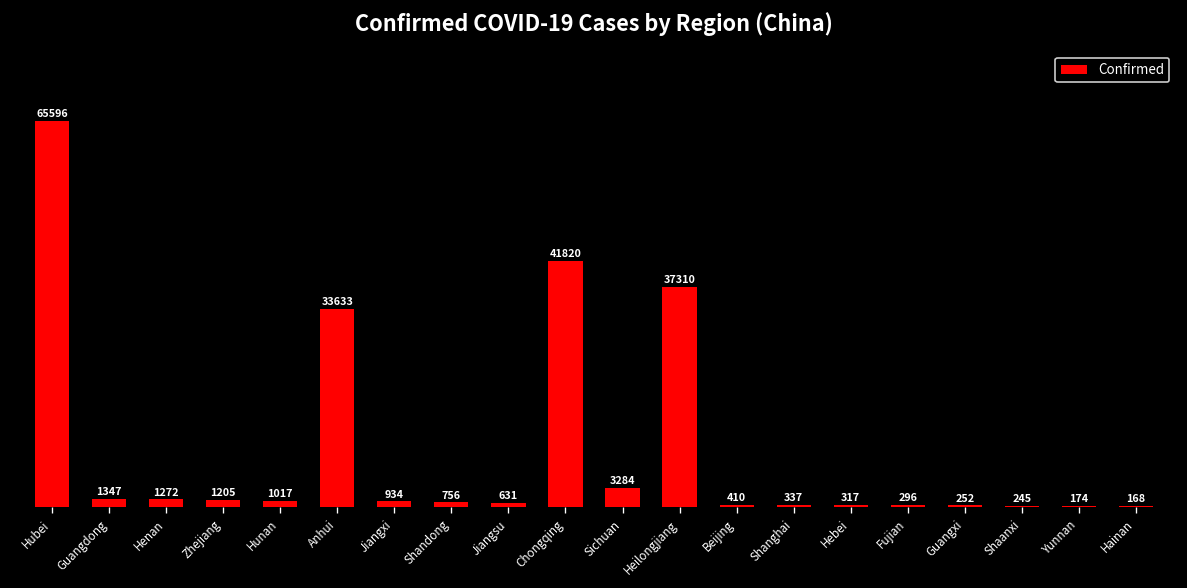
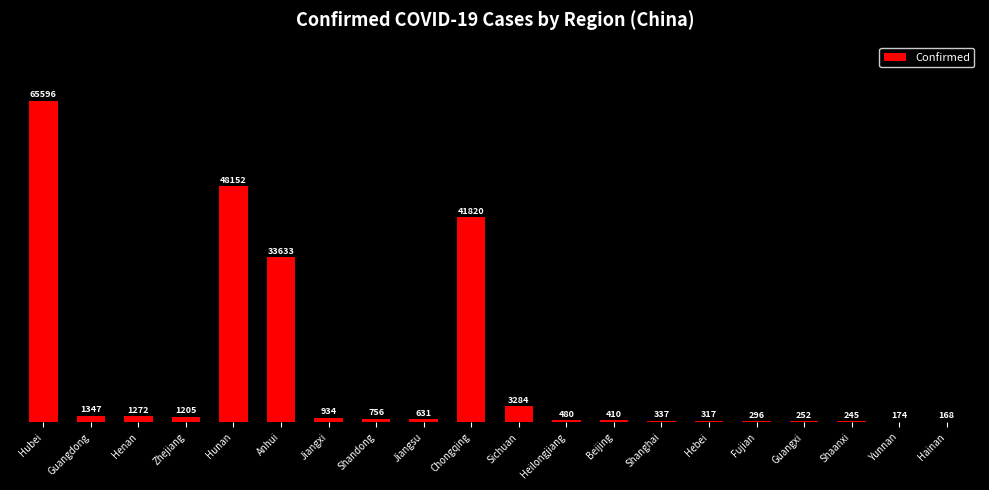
  {
    "Hubei": 65596,
    "Guangdong": 1347,
    "Henan": 1272,
    "Zhejiang": 1205,
-   "Hunan": 1017,
+   "Hunan": 48152,
    "Anhui": 33633,
    "Jiangxi": 934,
    "Shandong": 756,
    "Jiangsu": 631,
    "Chongqing": 41820,
    "Sichuan": 3284,
-   "Heilongjiang": 37310,
+   "Heilongjiang": 480,
    "Beijing": 410,
    "Shanghai": 337,
    "Hebei": 317,
    "Fujian": 296,
    "Guangxi": 252,
    "Shaanxi": 245,
    "Yunnan": 174,
    "Hainan": 168
  }
